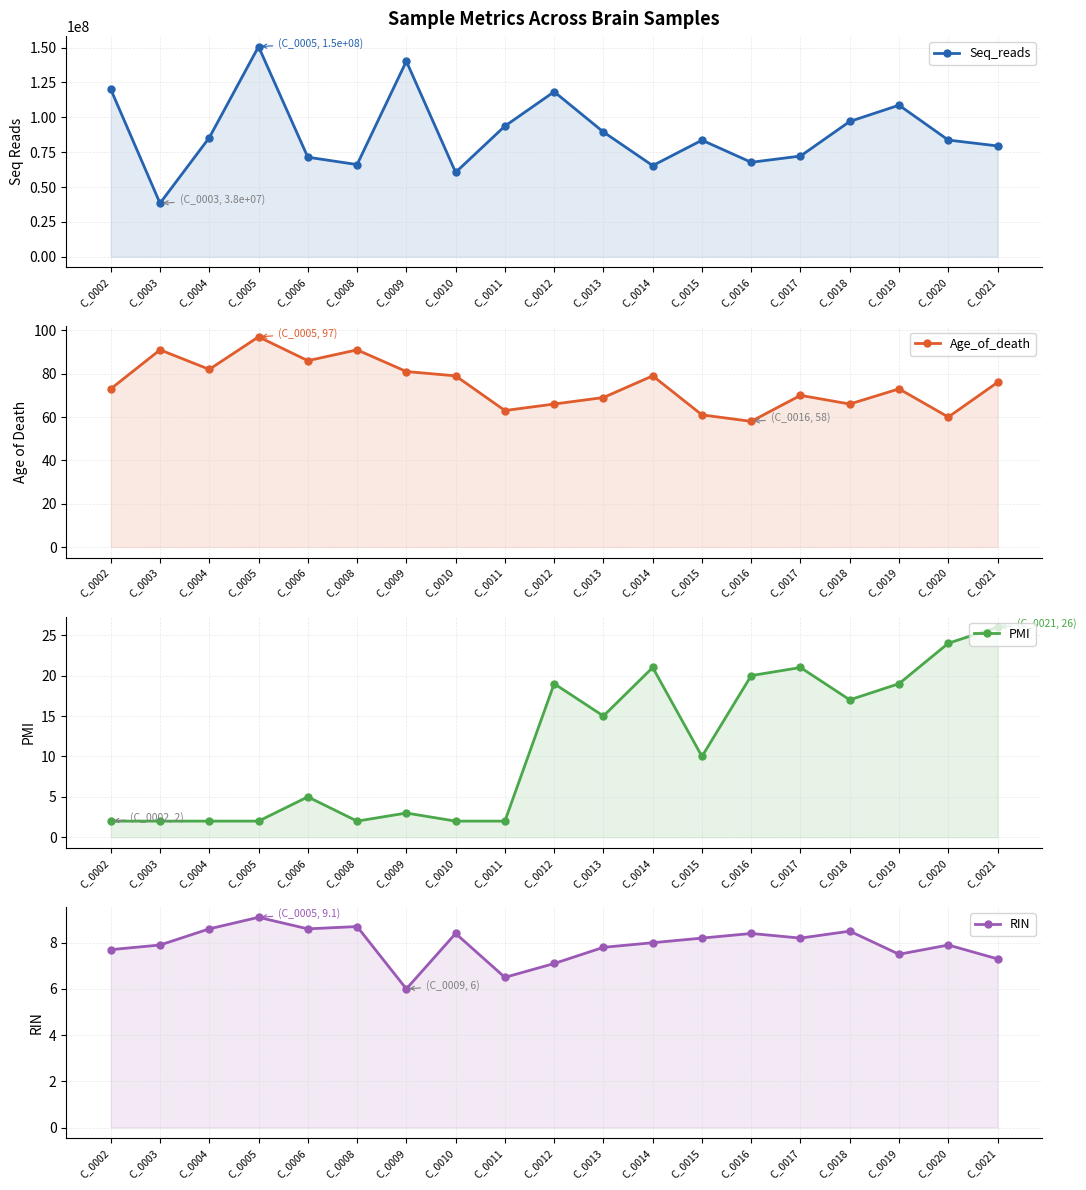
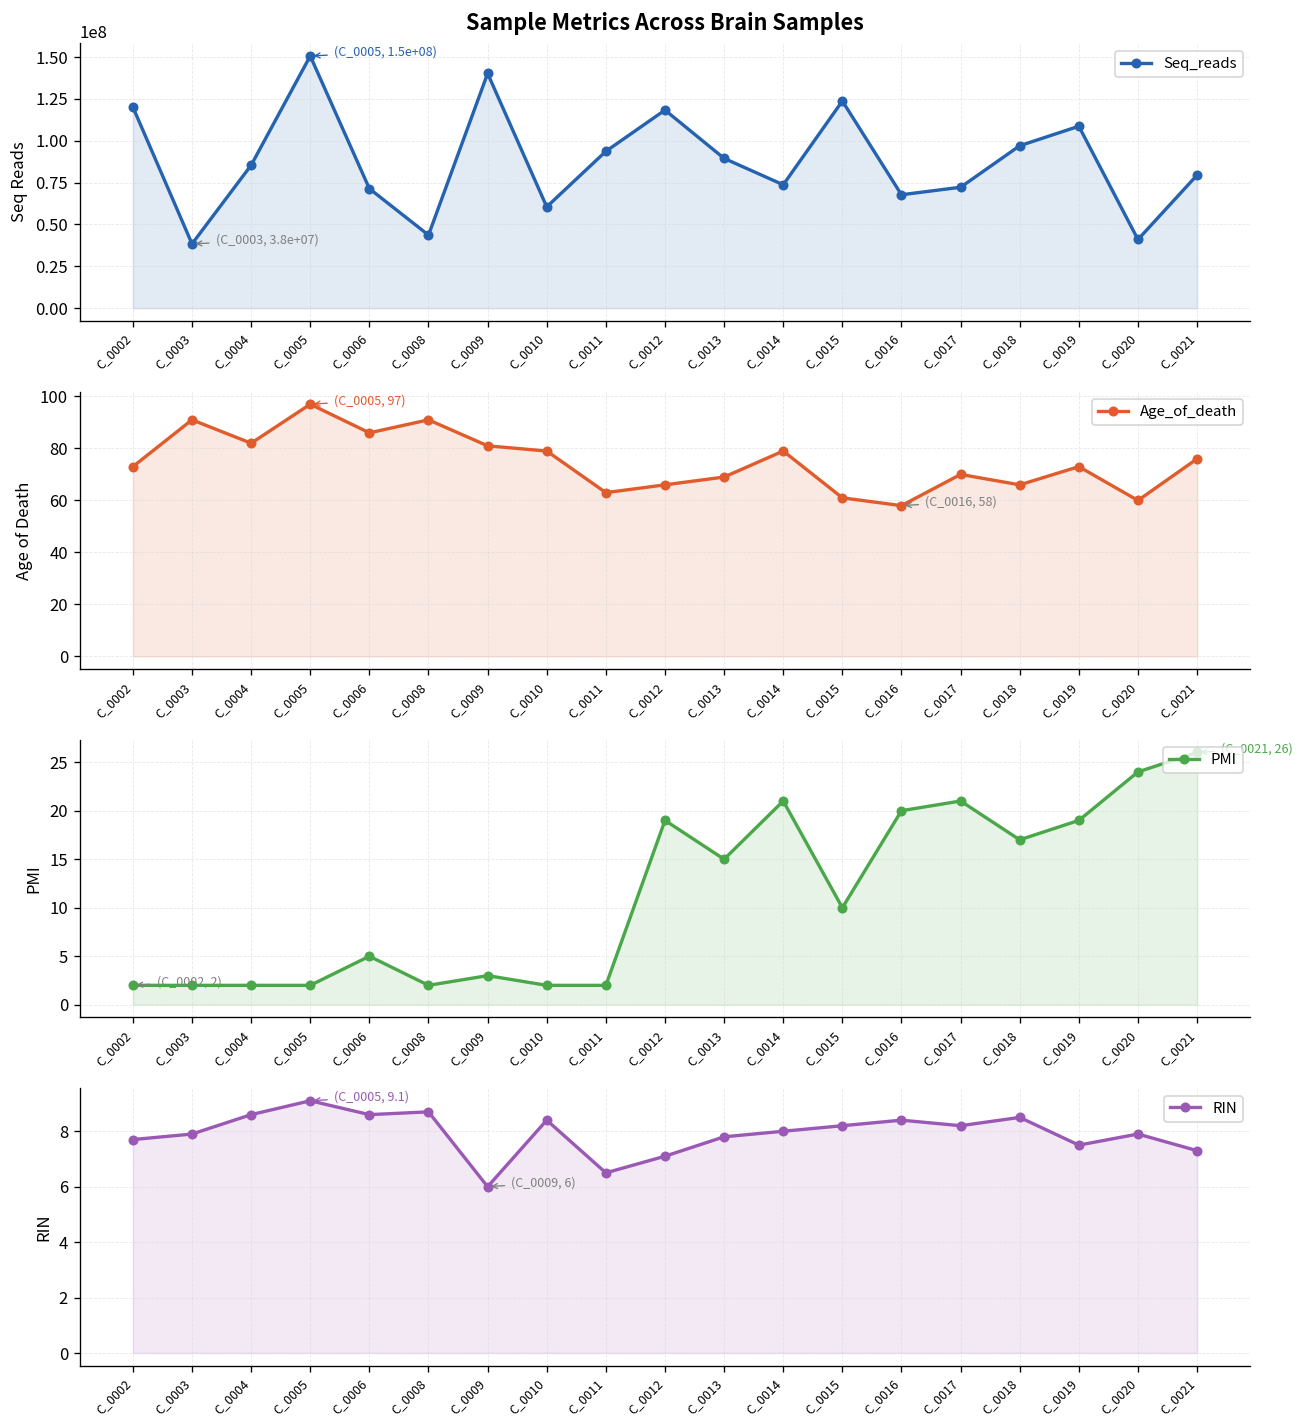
  {
    "Sample Metrics Across Brain Samples": {
      "C_0002": 120000000,
      "C_0004": 85000000,
      "C_0006": 71000000,
-     "C_0008": 66000000,
+     "C_0008": 44000000,
      "C_0009": 140000000,
      "C_0010": 61000000,
      "C_0011": 94000000,
      "C_0012": 118000000,
      "C_0013": 89000000,
-     "C_0014": 65000000,
-     "C_0015": 84000000,
+     "C_0014": 74000000,
+     "C_0015": 124000000,
      "C_0016": 68000000,
      "C_0017": 72000000,
      "C_0018": 97000000,
      "C_0019": 109000000,
-     "C_0020": 84000000,
+     "C_0020": 41000000,
      "C_0021": 79000000
    }
  }
